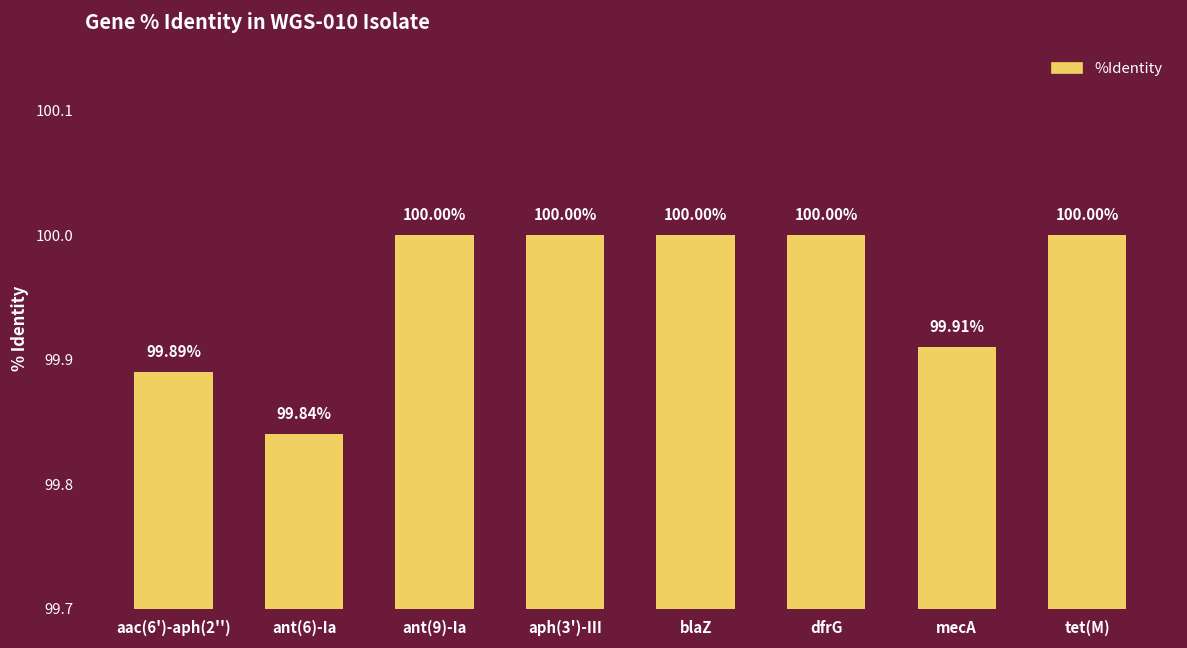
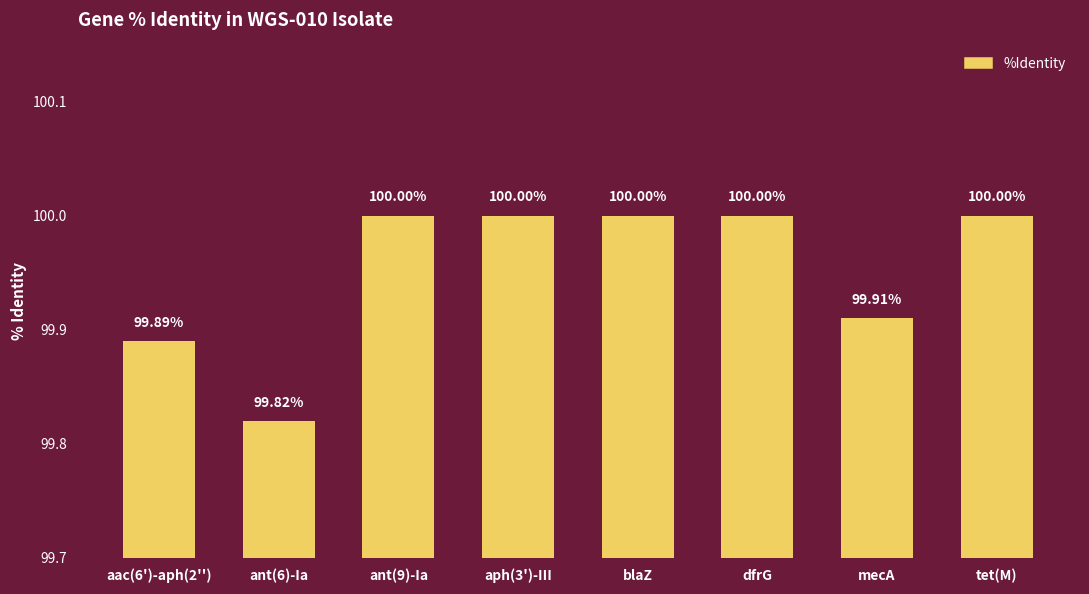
  {
    "aac(6')-aph(2'')": "99.89%",
-   "ant(6)-Ia": "99.84%",
+   "ant(6)-Ia": "99.82%",
    "ant(9)-Ia": "100.00%",
    "aph(3')-III": "100.00%",
    "blaZ": "100.00%",
    "dfrG": "100.00%",
    "mecA": "99.91%",
    "tet(M)": "100.00%"
  }
